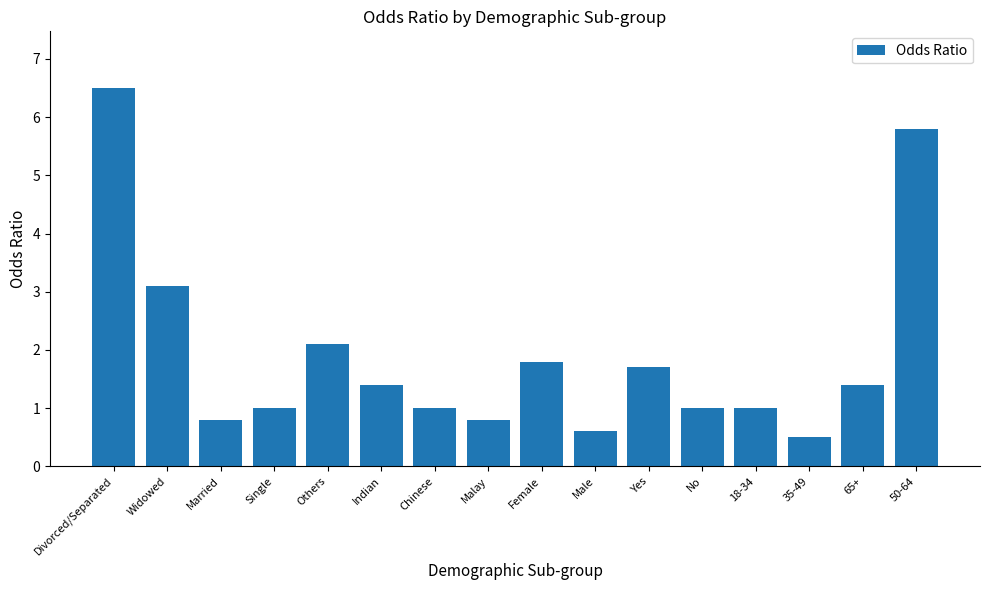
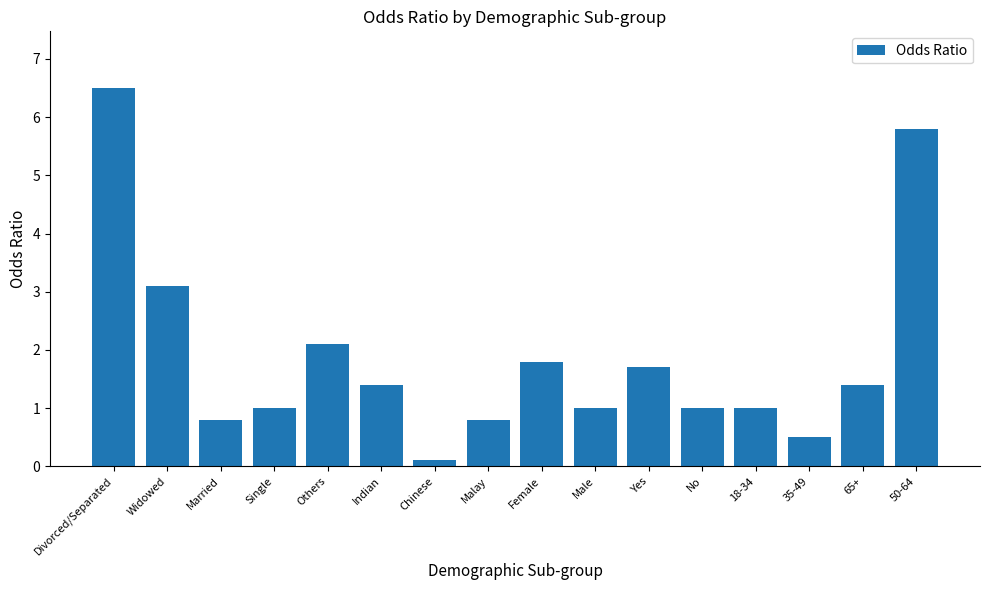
  {
    "Divorced/Separated": 6.5,
    "Widowed": 3.1,
    "Married": 0.8,
    "Single": 1.0,
    "Others": 2.1,
    "Indian": 1.4,
-   "Chinese": 1.0,
+   "Chinese": 0.1,
    "Malay": 0.8,
    "Female": 1.8,
-   "Male": 0.6,
+   "Male": 1.0,
    "Yes": 1.7,
    "No": 1.0,
    "18-34": 1.0,
    "35-49": 0.5,
    "65+": 1.4,
    "50-64": 5.8
  }
